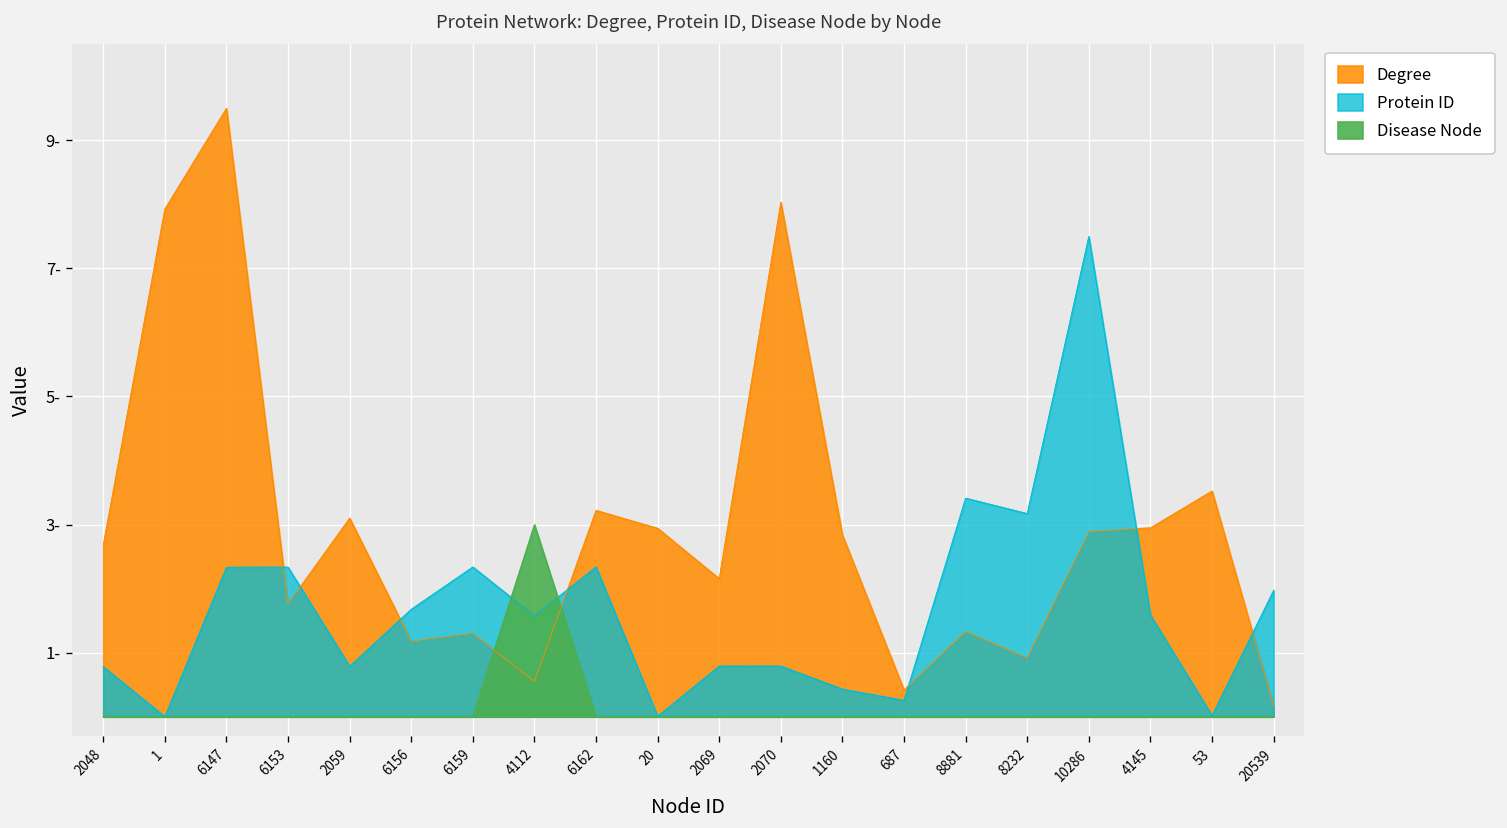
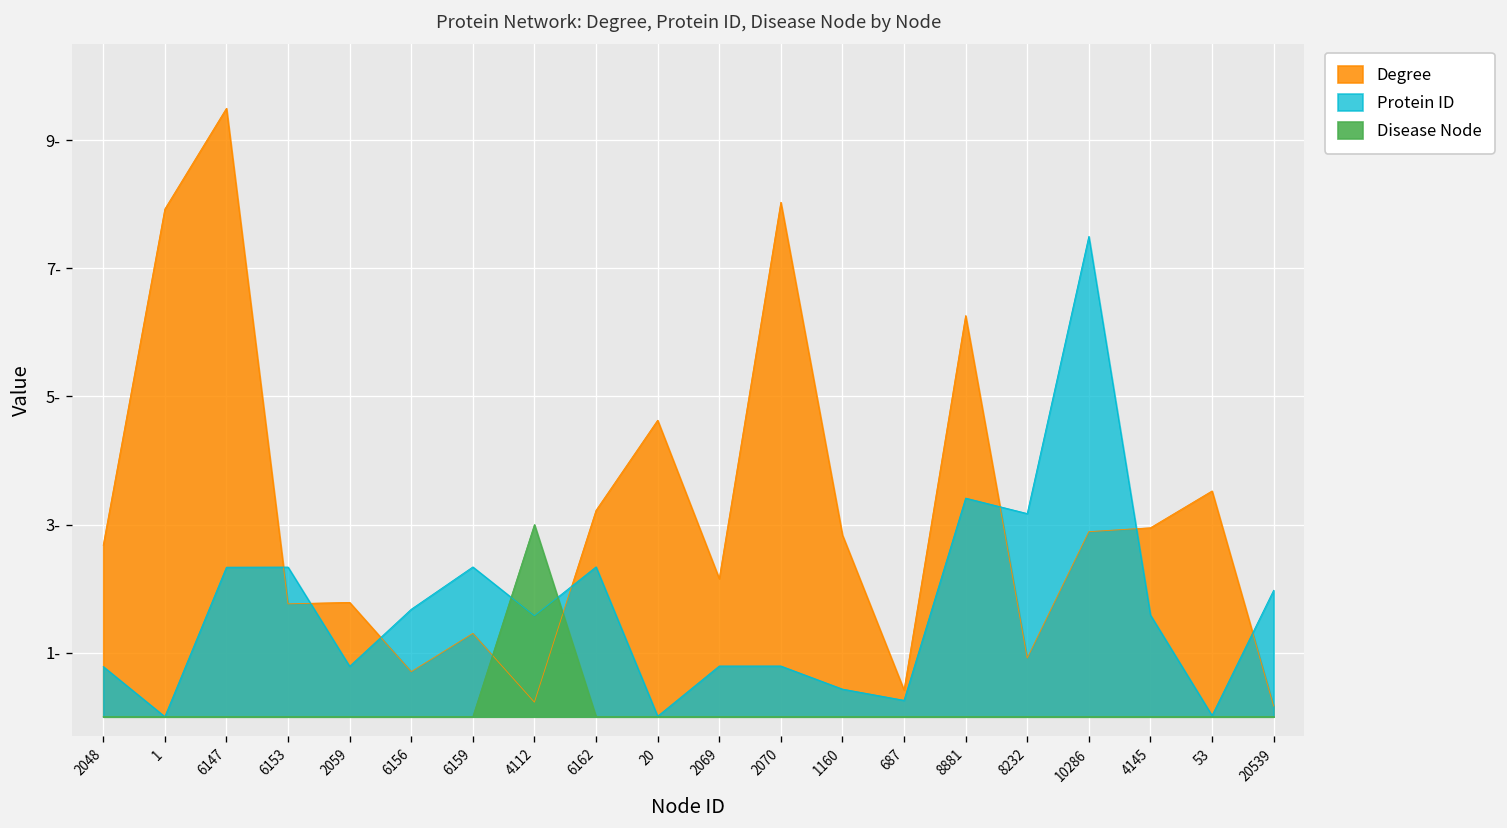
  {
    "Degree": {
      "2048": "2.7-",
      "1": "7.9-",
      "6147": "9.5-",
      "6153": "1.8-",
-     "2059": "3.1-",
-     "6156": "1.2-",
+     "2059": "1.8-",
+     "6156": "0.7-",
      "6159": "1.3-",
-     "4112": "0.6-",
+     "4112": "0.2-",
      "6162": "3.2-",
-     "20": "2.9-",
+     "20": "4.6-",
      "2069": "2.2-",
      "2070": "8.0-",
      "1160": "2.8-",
      "687": "0.4-",
-     "8881": "1.3-",
+     "8881": "6.3-",
      "8232": "0.9-",
      "10286": "2.9-",
      "4145": "2.9-",
      "53": "3.5-",
      "20539": "0.2-"
    },
    "Protein ID": {
      "2048": "0.8-",
      "6147": "2.3-",
      "6153": "2.3-",
      "2059": "0.8-",
      "6156": "1.7-",
      "6159": "2.3-",
      "4112": "1.6-",
      "6162": "2.3-",
      "2069": "0.8-",
      "2070": "0.8-",
      "1160": "0.4-",
      "687": "0.3-",
      "8881": "3.4-",
      "8232": "3.2-",
      "10286": "7.5-",
      "4145": "1.6-",
      "20539": "2.0-"
    },
    "Disease Node": {
      "2048": "0.0-",
      "6147": "0.0-",
      "6153": "0.0-",
      "2059": "0.0-",
      "6156": "0.0-",
      "6159": "0.0-",
      "4112": "3.0-",
      "6162": "0.0-",
      "2069": "0.0-",
      "2070": "0.0-",
      "1160": "0.0-",
      "687": "0.0-",
      "8881": "0.0-",
      "8232": "0.0-",
      "10286": "0.0-",
      "4145": "0.0-",
      "20539": "0.0-"
    }
  }
